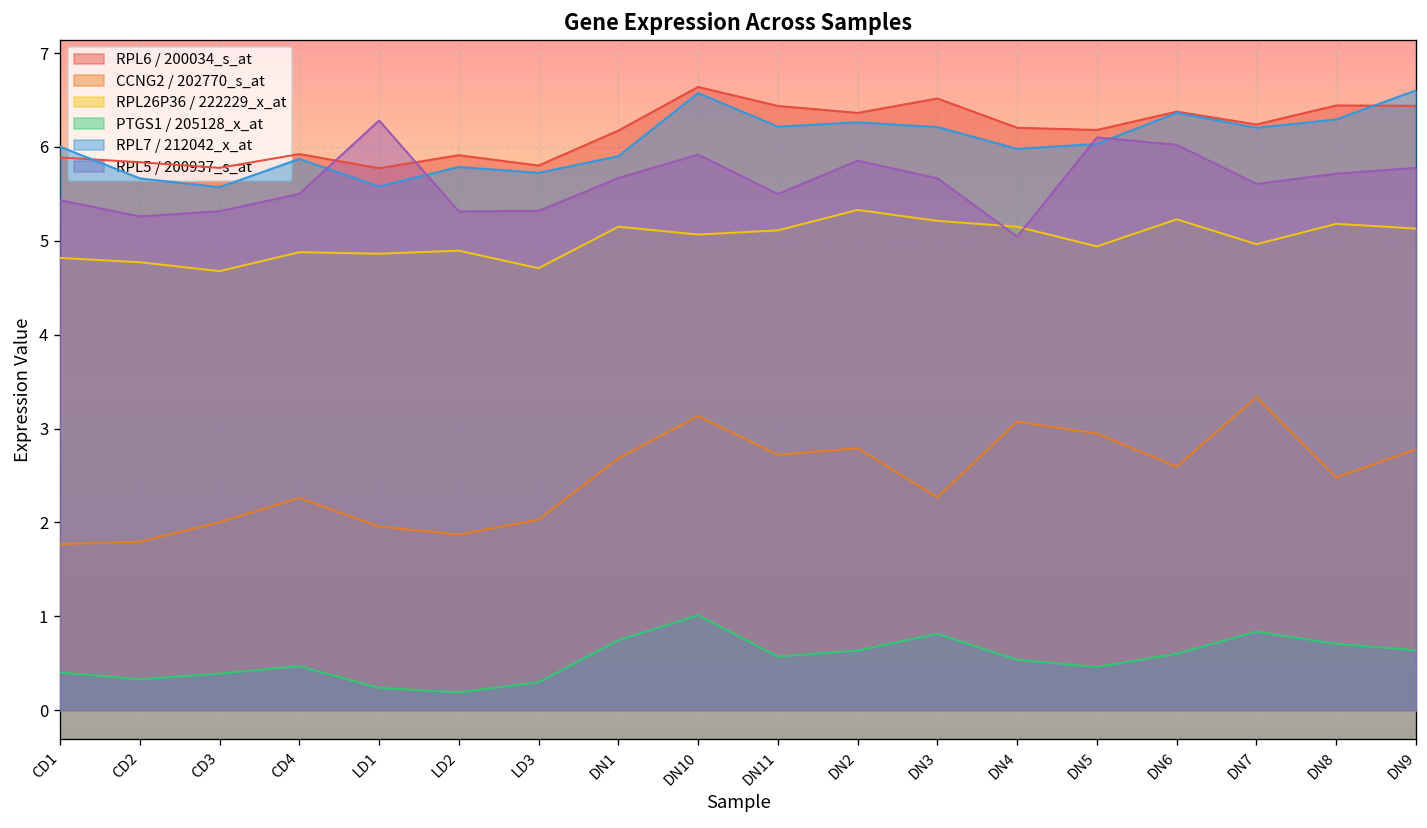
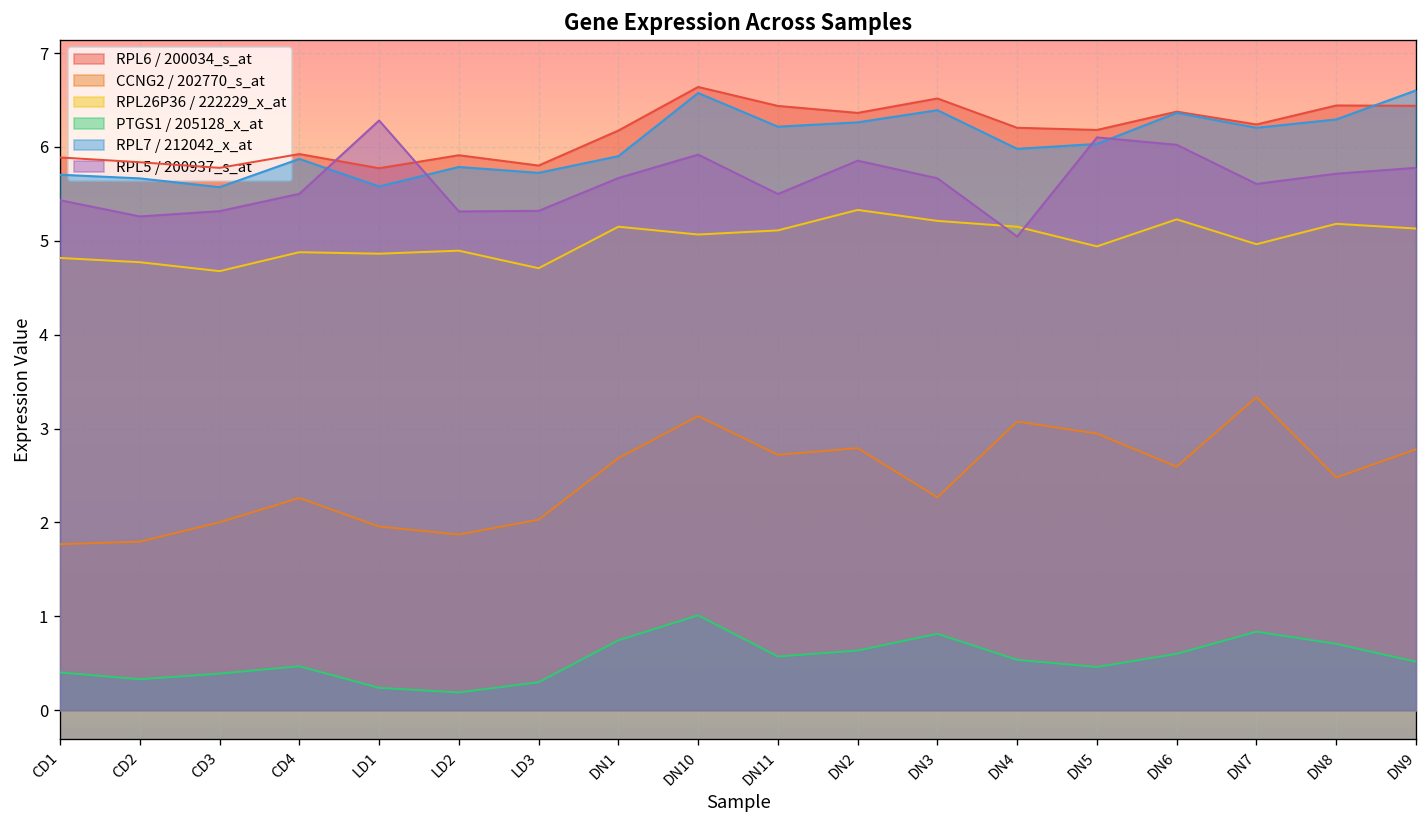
  {
    "PTGS1 / 205128_x_at": {
      "CD1": 0.4,
      "CD2": 0.3,
      "CD3": 0.4,
      "CD4": 0.5,
      "LD1": 0.2,
      "LD2": 0.2,
      "LD3": 0.3,
      "DN1": 0.7,
      "DN10": 1.0,
      "DN11": 0.6,
      "DN2": 0.6,
      "DN3": 0.8,
      "DN4": 0.5,
      "DN5": 0.5,
      "DN6": 0.6,
      "DN7": 0.8,
      "DN8": 0.7,
-     "DN9": 0.6
+     "DN9": 0.5
    },
    "RPL7 / 212042_x_at": {
-     "CD1": 6.0,
+     "CD1": 5.7,
      "CD4": 5.9,
      "LD1": 5.6,
      "LD2": 5.8,
      "LD3": 5.7,
      "DN1": 5.9,
      "DN10": 6.6,
      "DN11": 6.2,
      "DN2": 6.3,
-     "DN3": 6.2,
+     "DN3": 6.4,
      "DN4": 6.0,
      "DN5": 6.0,
      "DN7": 6.2,
      "DN8": 6.3,
      "DN9": 6.6
    },
    "RPL5 / 200937_s_at": {
      "CD1": 5.4,
      "CD2": 5.3,
      "CD3": 5.3,
      "CD4": 5.5,
      "LD1": 6.3,
      "LD2": 5.3,
      "LD3": 5.3,
      "DN1": 5.7,
      "DN10": 5.9,
      "DN11": 5.5,
      "DN2": 5.9,
      "DN3": 5.7,
      "DN4": 5.0,
      "DN5": 6.1,
      "DN6": 6.0,
      "DN7": 5.6,
      "DN8": 5.7,
      "DN9": 5.8
    }
  }
